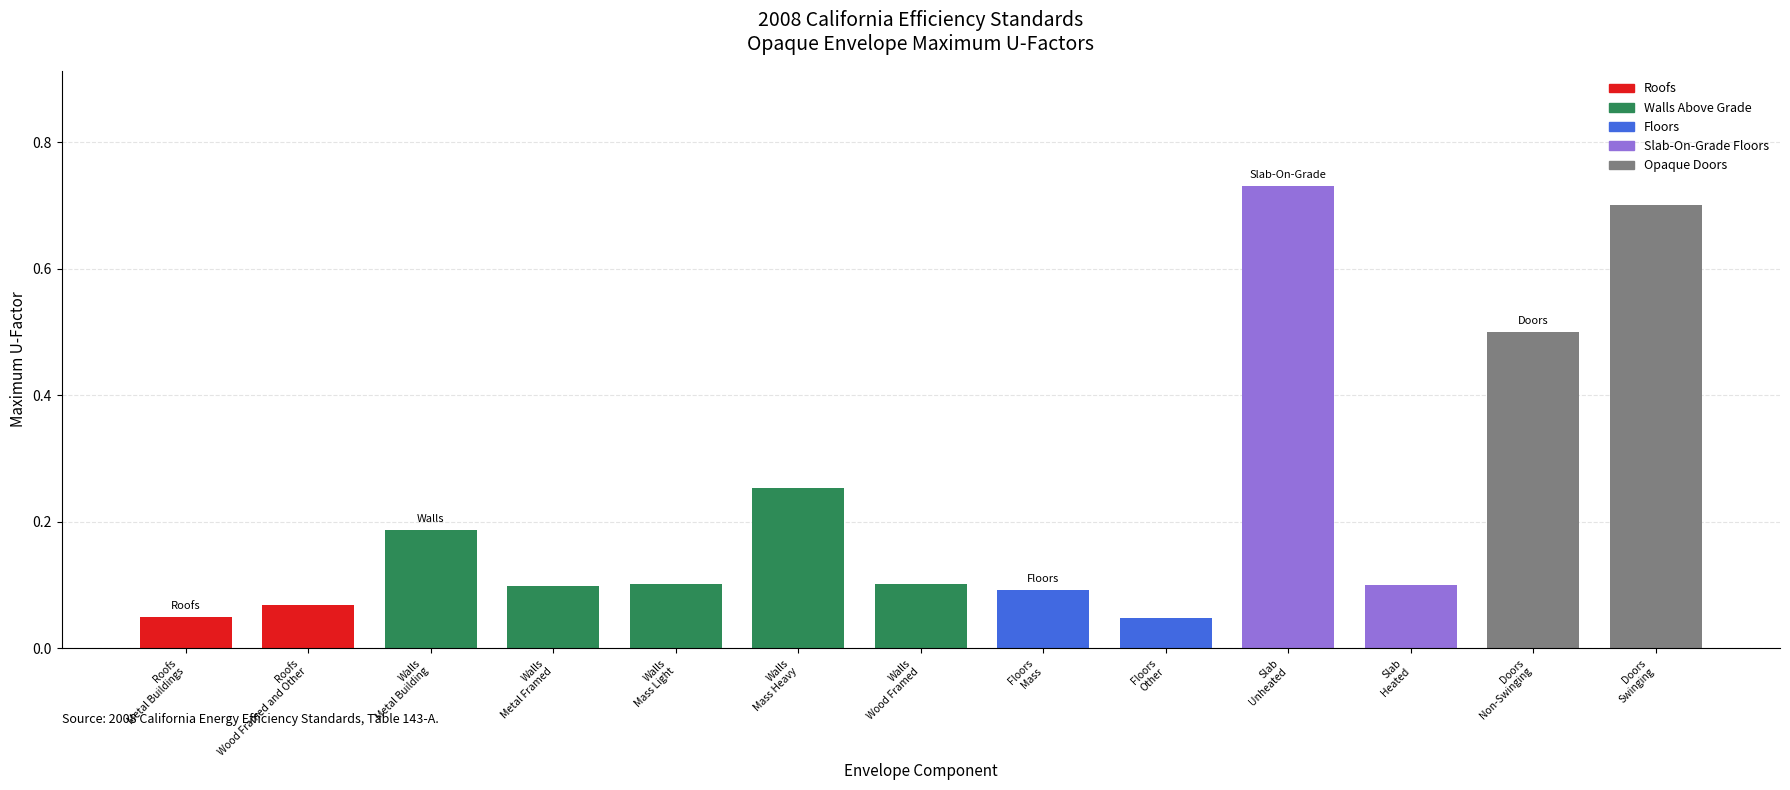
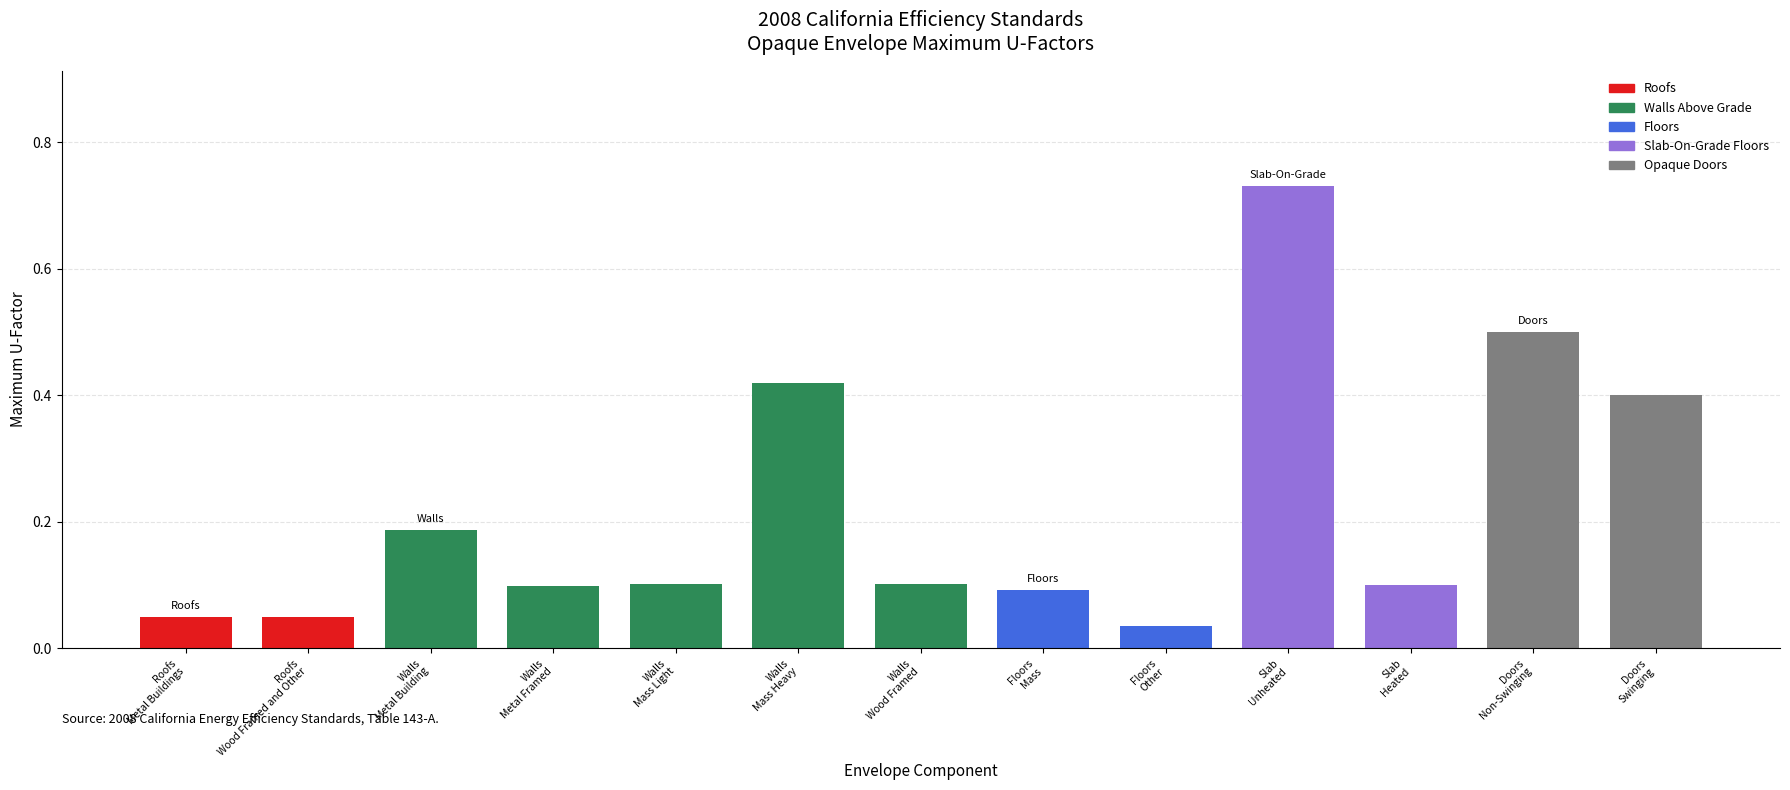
  {
    "Roofs Metal Buildings": 0.05,
-   "Roofs Wood Framed and Other": 0.07,
+   "Roofs Wood Framed and Other": 0.05,
    "Walls Metal Building": 0.19,
    "Walls Metal Framed": 0.10,
    "Walls Mass Light": 0.10,
-   "Walls Mass Heavy": 0.25,
+   "Walls Mass Heavy": 0.42,
    "Walls Wood Framed": 0.10,
    "Floors Mass": 0.09,
-   "Floors Other": 0.05,
+   "Floors Other": 0.04,
    "Slab Unheated": 0.73,
    "Slab Heated": 0.10,
    "Doors Non-Swinging": 0.50,
-   "Doors Swinging": 0.7
+   "Doors Swinging": 0.4
  }
